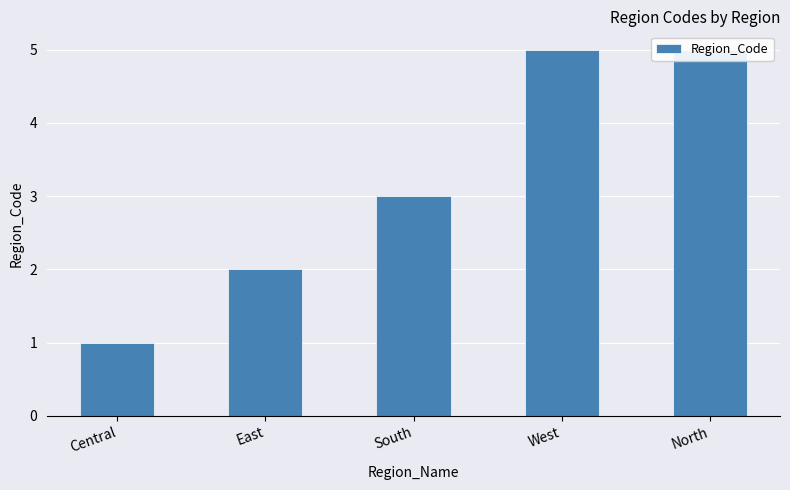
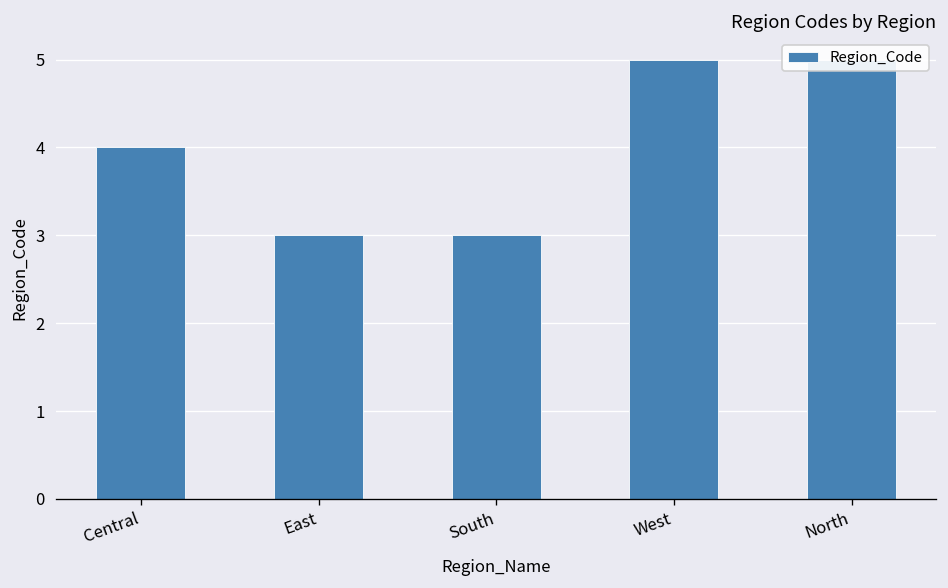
  {
-   "Central": 1,
-   "East": 2,
+   "Central": 4,
+   "East": 3,
    "South": 3,
    "West": 5
  }
